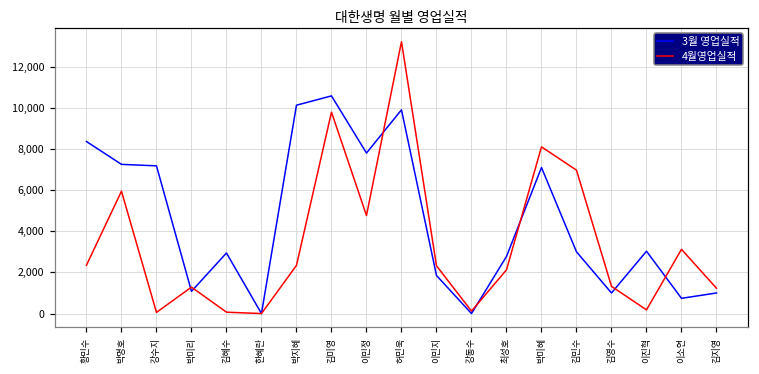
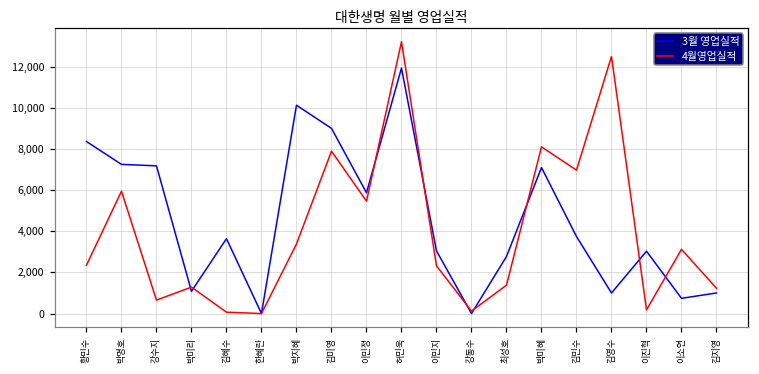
  {
    "3월 영업실적": {
      "황민수": "8,400",
      "박명호": "7,300",
      "강수지": "7,200",
      "박미리": "1,100",
-     "김혜수": "2,900",
+     "김혜수": "3,600",
      "박지혜": "10,100",
-     "김미영": "10,600",
-     "이민정": "7,800",
-     "허민욱": "9,900",
-     "이민지": "1,900",
+     "김미영": "9,000",
+     "이민정": "5,900",
+     "허민욱": "11,900",
+     "이민지": "3,000",
      "최성호": "2,800",
      "박미혜": "7,100",
-     "김민수": "3,000",
+     "김민수": "3,700",
      "김영수": "1,000",
      "이진혁": "3,000",
      "이소연": "700",
      "김지영": "1,000"
    },
    "4월영업실적": {
      "황민수": "2,400",
      "박명호": "5,900",
-     "강수지": "100",
+     "강수지": "700",
      "박미리": "1,300",
      "김혜수": "100",
-     "박지혜": "2,300",
-     "김미영": "9,800",
-     "이민정": "4,800",
+     "박지혜": "3,400",
+     "김미영": "7,900",
+     "이민정": "5,500",
      "허민욱": "13,200",
      "이민지": "2,300",
-     "최성호": "2,100",
+     "최성호": "1,400",
      "박미혜": "8,100",
      "김민수": "7,000",
-     "김영수": "1,300",
+     "김영수": "12,500",
      "이진혁": "200",
      "이소연": "3,100",
      "김지영": "1,200"
    }
  }
